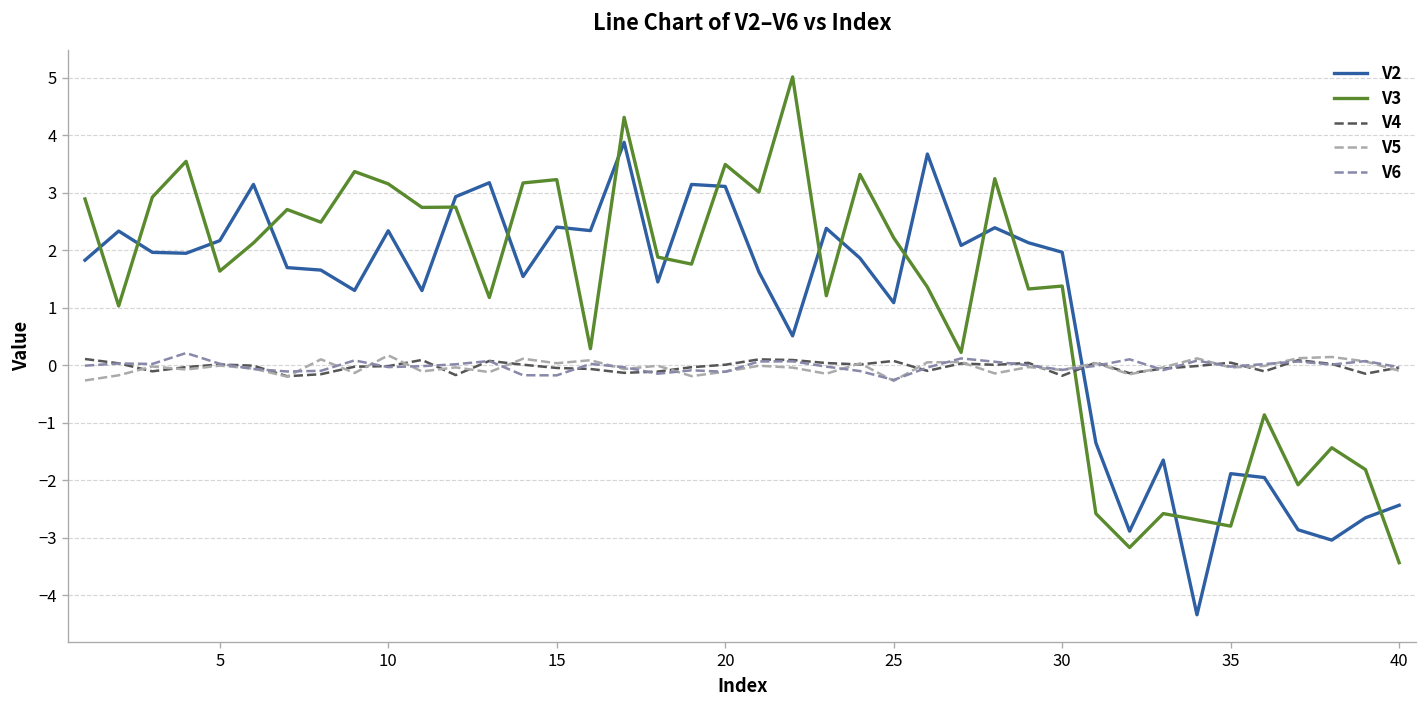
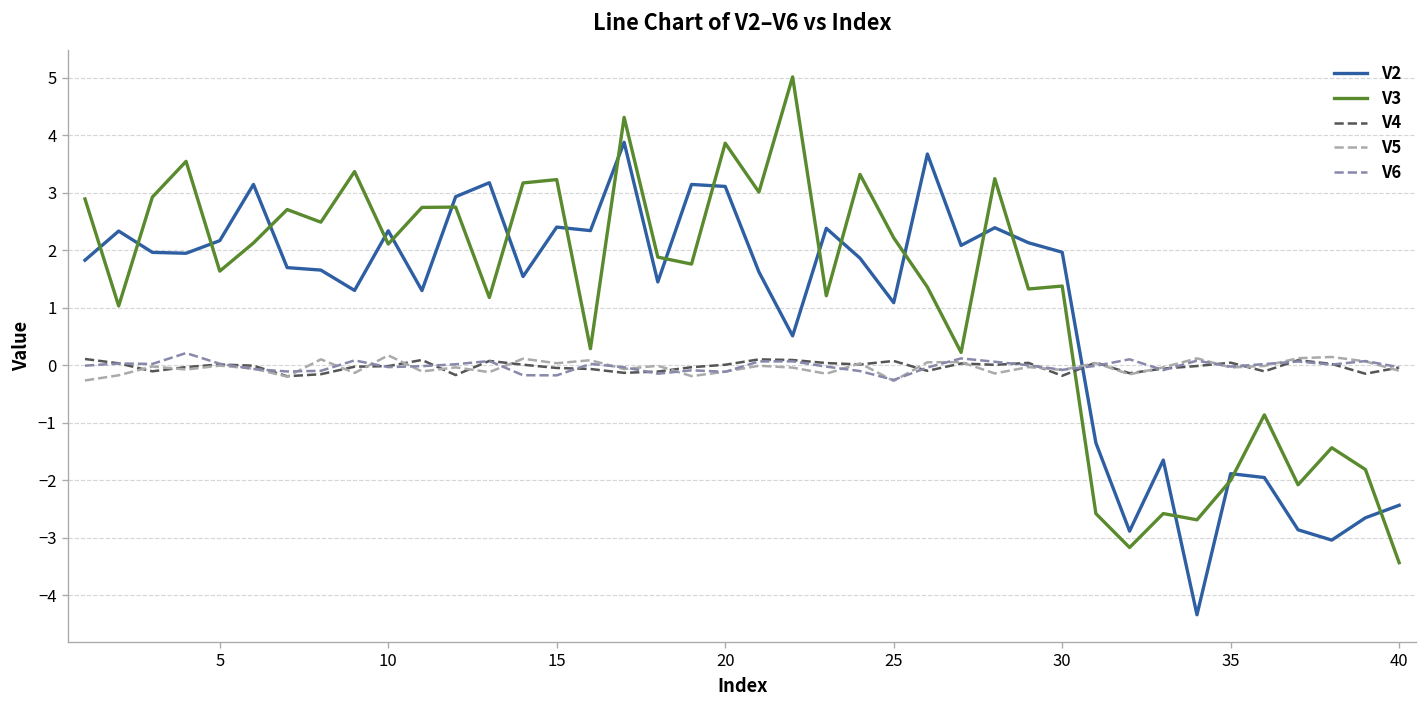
  {
    "V2": {
      "5": 2.2,
      "10": 2.3,
      "15": 2.4,
      "20": 3.1,
      "25": 1.1,
      "30": 2.0,
      "35": -1.9,
      "40": -2.4
    },
    "V3": {
      "5": 1.6,
-     "10": 3.2,
+     "10": 2.1,
      "15": 3.2,
-     "20": 3.5,
+     "20": 3.9,
      "25": 2.2,
      "30": 1.4,
-     "35": -2.8,
+     "35": -2.0,
      "40": -3.4
    },
    "V4": {
      "15": 0.0,
      "20": 0.0,
      "25": 0.1,
      "30": -0.2,
      "35": 0.0
    }
  }
